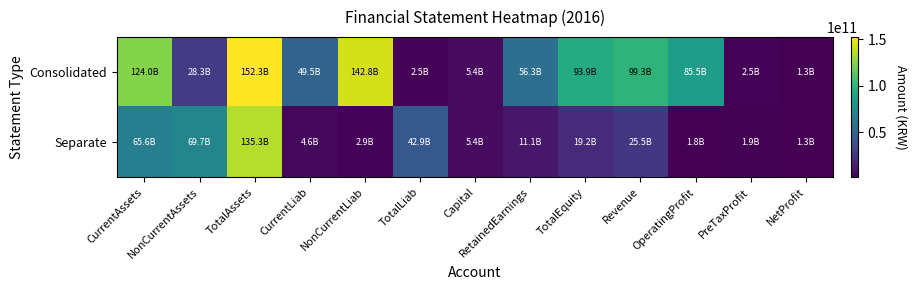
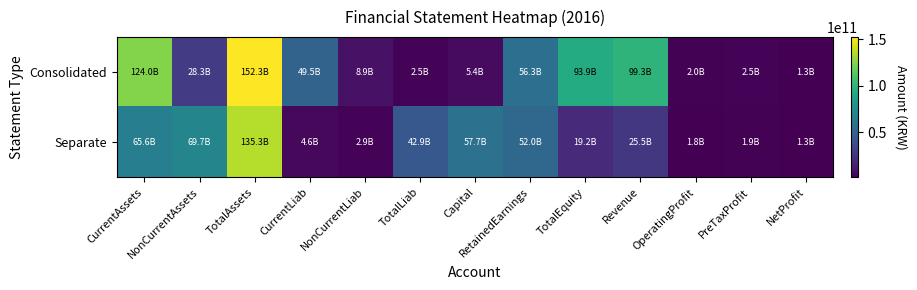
  {
    "Consolidated": {
      "CurrentAssets": "124.0B",
      "NonCurrentAssets": "28.3B",
      "TotalAssets": "152.3B",
      "CurrentLiab": "49.5B",
-     "NonCurrentLiab": "142.8B",
+     "NonCurrentLiab": "8.9B",
      "TotalLiab": "2.5B",
      "Capital": "5.4B",
      "RetainedEarnings": "56.3B",
      "TotalEquity": "93.9B",
      "Revenue": "99.3B",
-     "OperatingProfit": "85.5B",
+     "OperatingProfit": "2.0B",
      "PreTaxProfit": "2.5B",
      "NetProfit": "1.3B"
    },
    "Separate": {
      "CurrentAssets": "65.6B",
      "NonCurrentAssets": "69.7B",
      "TotalAssets": "135.3B",
      "CurrentLiab": "4.6B",
      "NonCurrentLiab": "2.9B",
      "TotalLiab": "42.9B",
-     "Capital": "5.4B",
-     "RetainedEarnings": "11.1B",
+     "Capital": "57.7B",
+     "RetainedEarnings": "52.0B",
      "TotalEquity": "19.2B",
      "Revenue": "25.5B",
      "OperatingProfit": "1.8B",
      "PreTaxProfit": "1.9B",
      "NetProfit": "1.3B"
    }
  }
